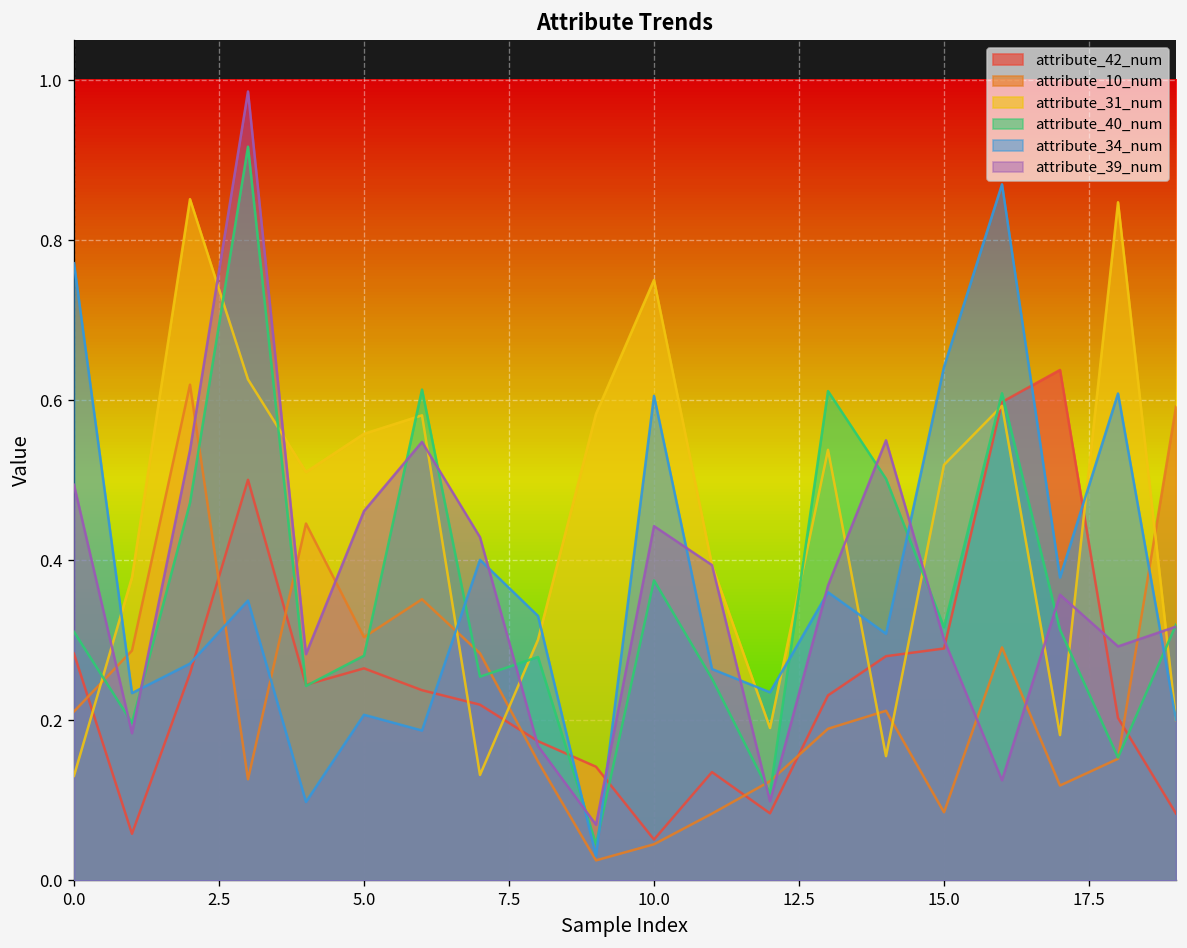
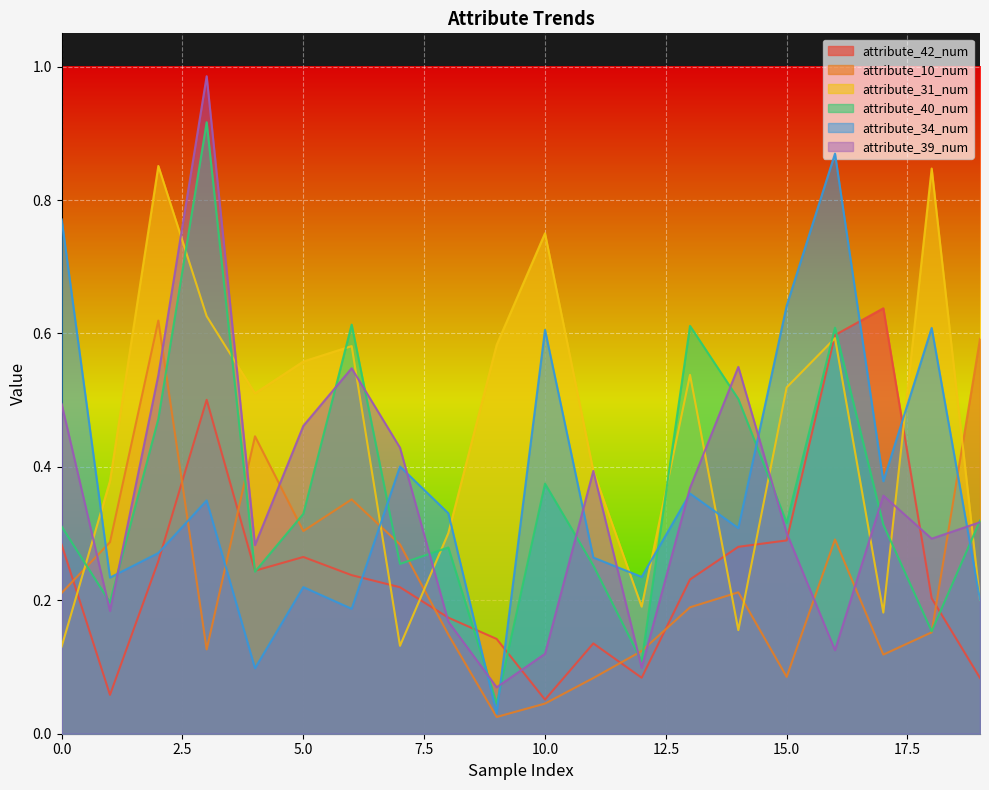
  {
    "attribute_40_num": {
      "0.0": 0.31,
-     "5.0": 0.28,
+     "5.0": 0.33,
      "10.0": 0.37,
      "15.0": 0.32
    },
    "attribute_34_num": {
      "0.0": 0.77,
-     "5.0": 0.21,
+     "5.0": 0.22,
      "10.0": 0.61,
      "15.0": 0.64
    },
    "attribute_39_num": {
      "0.0": 0.49,
      "5.0": 0.46,
-     "10.0": 0.44,
+     "10.0": 0.12,
      "15.0": 0.30
    }
  }
